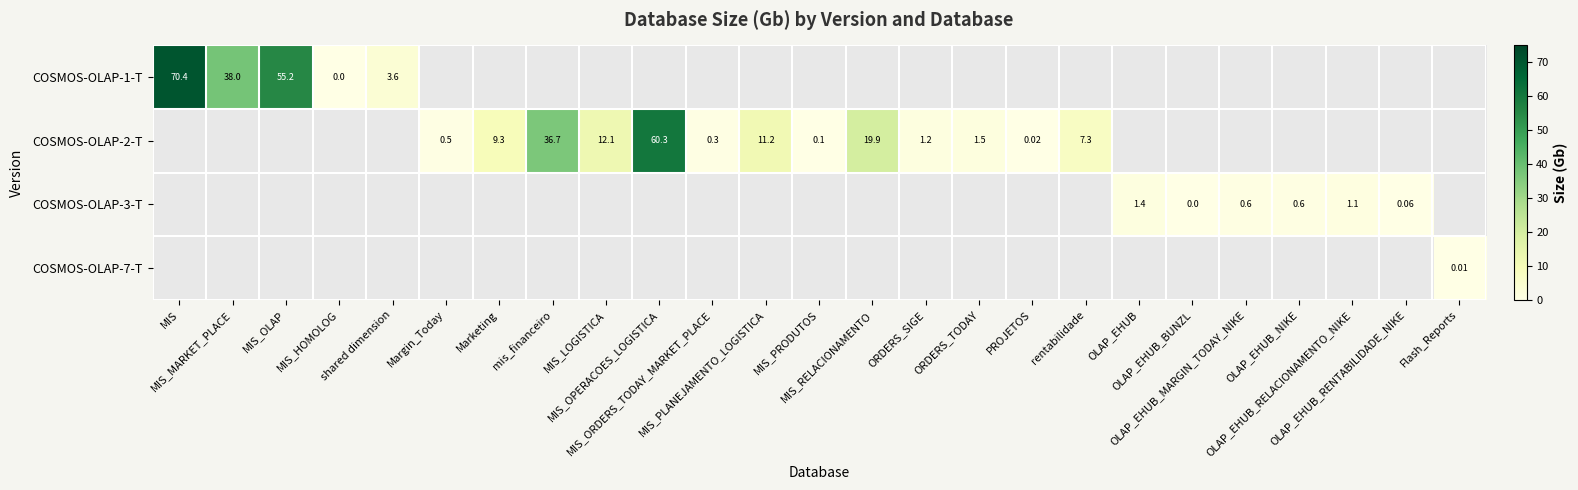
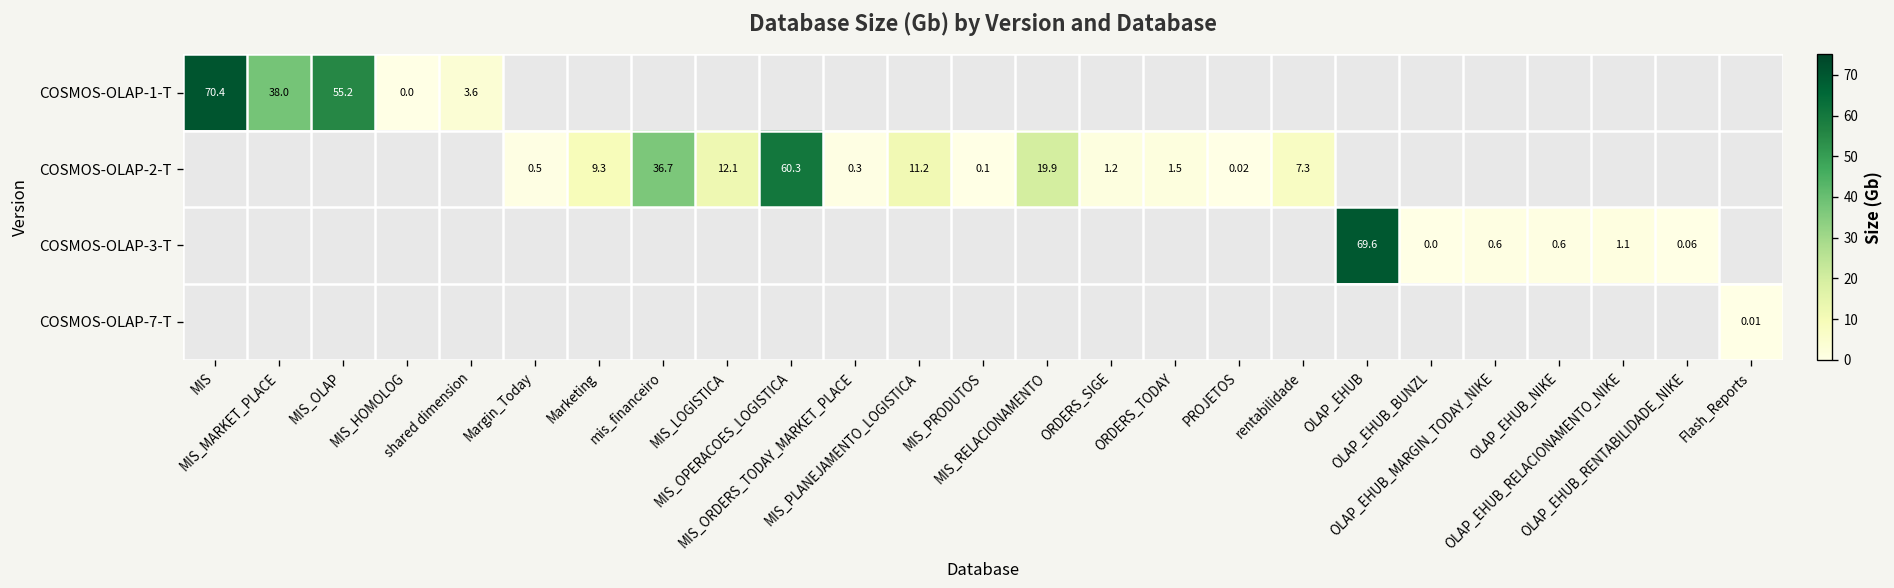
  {
    "COSMOS-OLAP-1-T": {
      "MIS": 70.4,
      "MIS_MARKET_PLACE": 38.0,
      "MIS_OLAP": 55.2,
      "MIS_HOMOLOG": 0.0,
      "shared dimension": 3.6
    },
    "COSMOS-OLAP-2-T": {
      "Margin_Today": 0.5,
      "Marketing": 9.3,
      "mis_financeiro": 36.7,
      "MIS_LOGISTICA": 12.1,
      "MIS_OPERACOES_LOGISTICA": 60.3,
      "MIS_ORDERS_TODAY_MARKET_PLACE": 0.3,
      "MIS_PLANEJAMENTO_LOGISTICA": 11.2,
      "MIS_PRODUTOS": 0.1,
      "MIS_RELACIONAMENTO": 19.9,
      "ORDERS_SIGE": 1.2,
      "ORDERS_TODAY": 1.5,
      "PROJETOS": 0.02,
      "rentabilidade": 7.3
    },
    "COSMOS-OLAP-3-T": {
-     "OLAP_EHUB": 1.4,
+     "OLAP_EHUB": 69.6,
      "OLAP_EHUB_BUNZL": 0.0,
      "OLAP_EHUB_MARGIN_TODAY_NIKE": 0.6,
      "OLAP_EHUB_NIKE": 0.6,
      "OLAP_EHUB_RELACIONAMENTO_NIKE": 1.1,
      "OLAP_EHUB_RENTABILIDADE_NIKE": 0.06
    },
    "COSMOS-OLAP-7-T": {
      "Flash_Reports": 0.01
    }
  }
